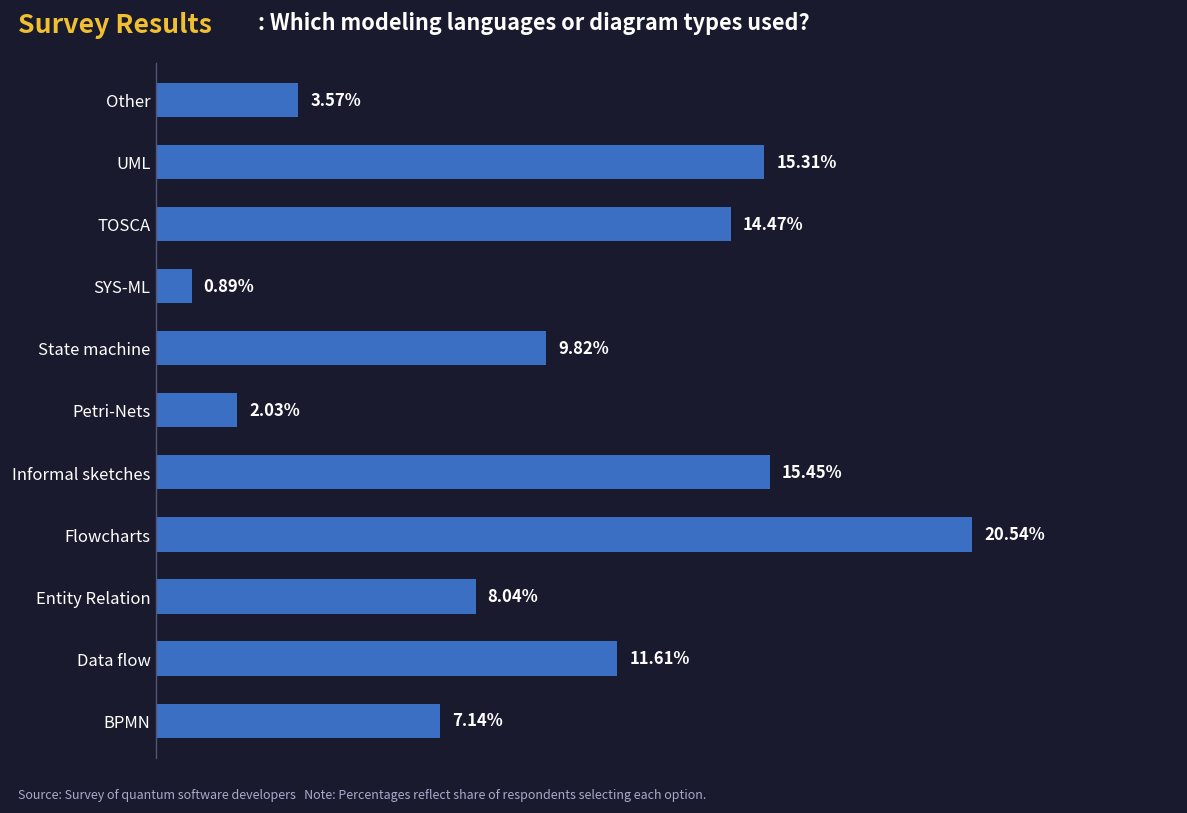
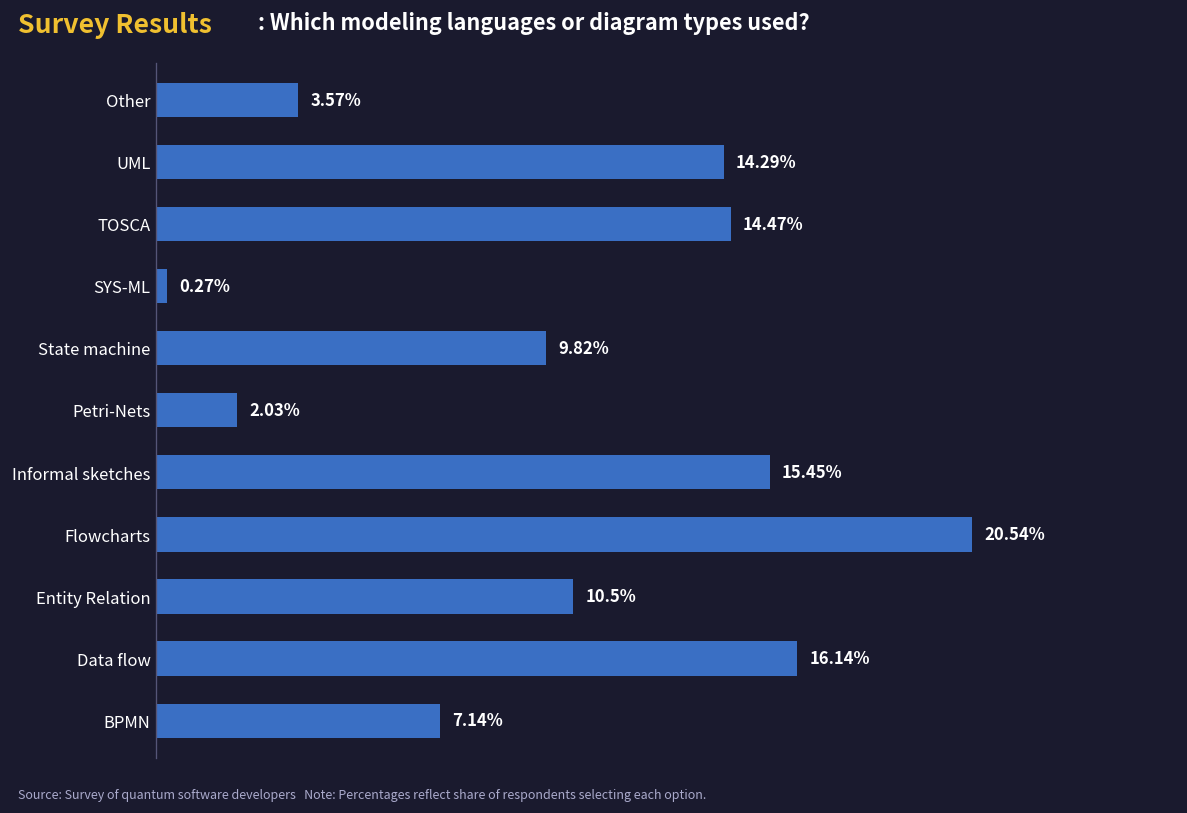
  {
    "Other": "3.57%",
-   "UML": "15.31%",
+   "UML": "14.29%",
    "TOSCA": "14.47%",
-   "SYS-ML": "0.89%",
+   "SYS-ML": "0.27%",
    "State machine": "9.82%",
    "Petri-Nets": "2.03%",
    "Informal sketches": "15.45%",
    "Flowcharts": "20.54%",
-   "Entity Relation": "8.04%",
-   "Data flow": "11.61%",
+   "Entity Relation": "10.5%",
+   "Data flow": "16.14%",
    "BPMN": "7.14%"
  }
